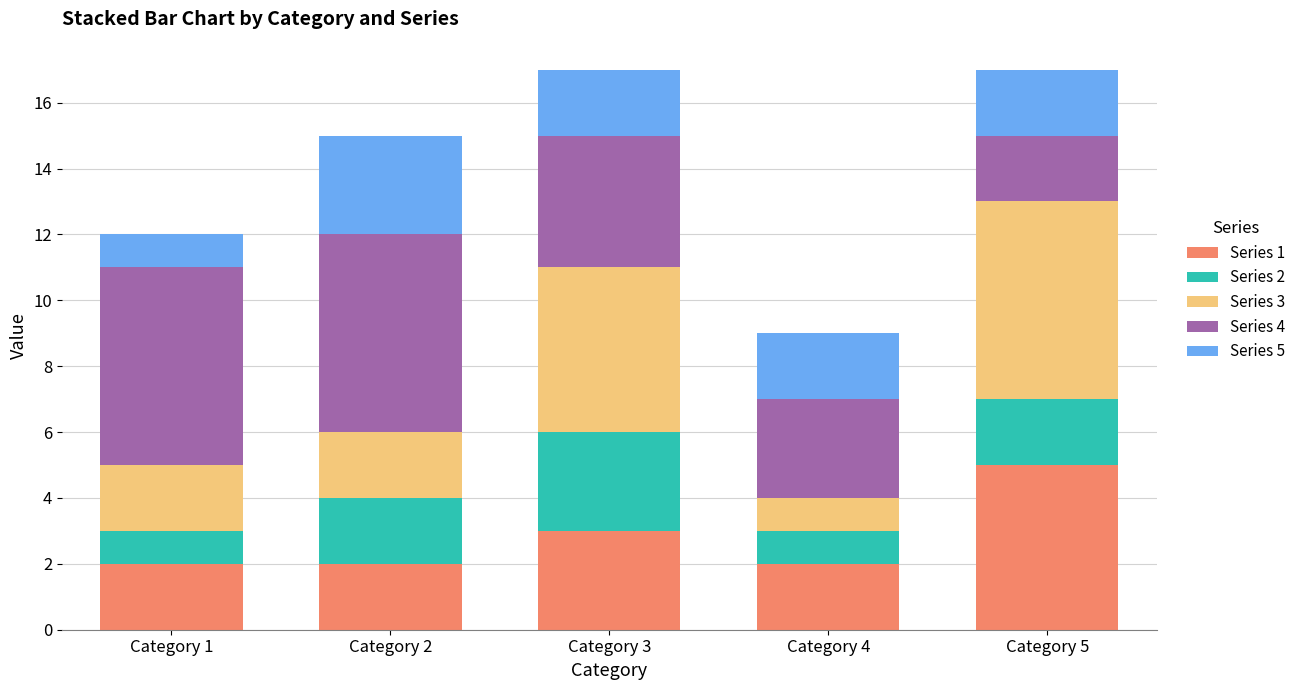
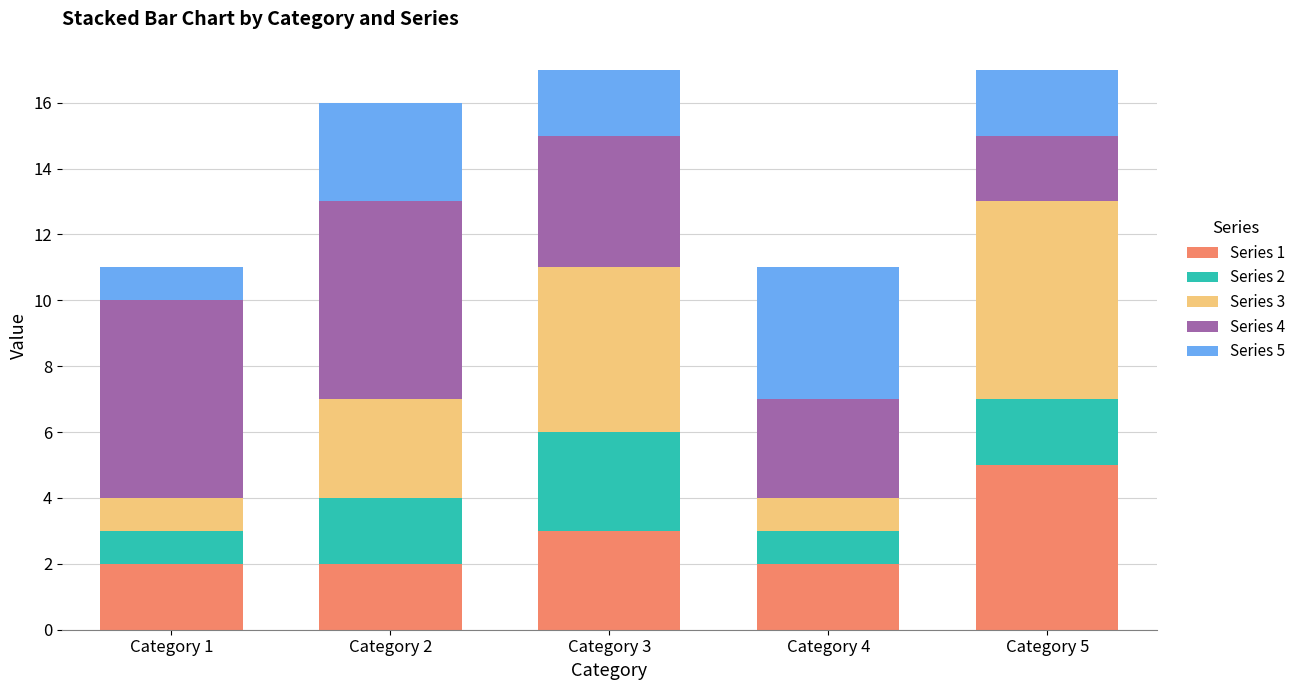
  {
    "Series 1": {
      "Category 1": 2,
      "Category 2": 2,
      "Category 3": 3,
      "Category 4": 2,
      "Category 5": 5
    },
    "Series 2": {
      "Category 1": 1,
      "Category 2": 2,
      "Category 3": 3,
      "Category 4": 1,
      "Category 5": 2
    },
    "Series 3": {
-     "Category 1": 2,
-     "Category 2": 2,
+     "Category 1": 1,
+     "Category 2": 3,
      "Category 3": 5,
      "Category 4": 1,
      "Category 5": 6
    },
    "Series 4": {
      "Category 1": 6,
      "Category 2": 6,
      "Category 3": 4,
      "Category 4": 3,
      "Category 5": 2
    },
    "Series 5": {
      "Category 1": 1,
      "Category 2": 3,
      "Category 3": 2,
-     "Category 4": 2,
+     "Category 4": 4,
      "Category 5": 2
    }
  }
